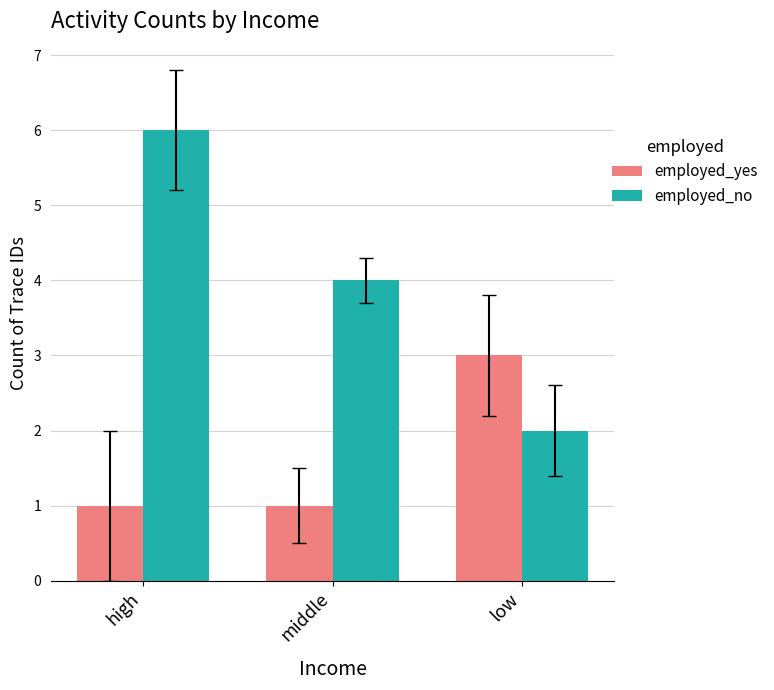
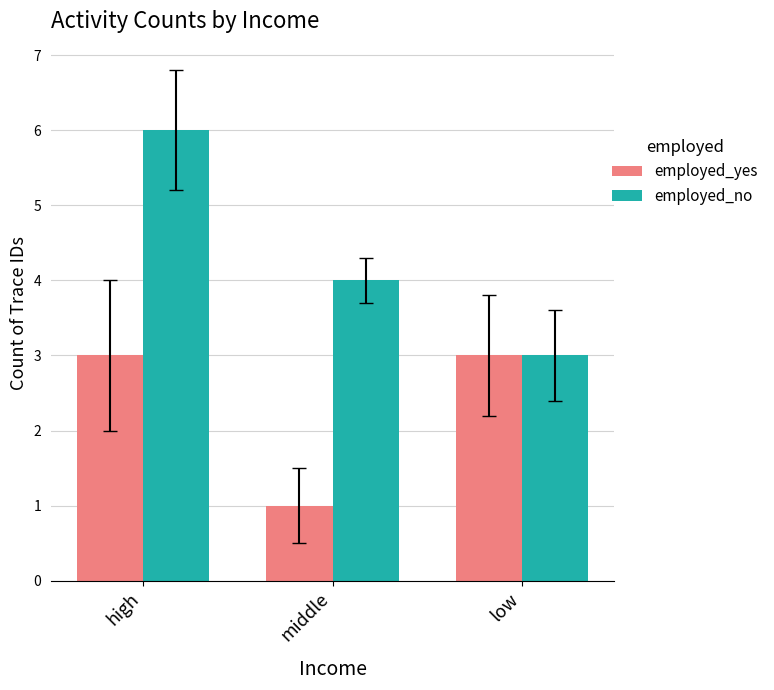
  {
    "employed_yes": {
-     "high": 1,
+     "high": 3,
      "middle": 1,
      "low": 3
    },
    "employed_no": {
      "high": 6,
      "middle": 4,
-     "low": 2
+     "low": 3
    }
  }
